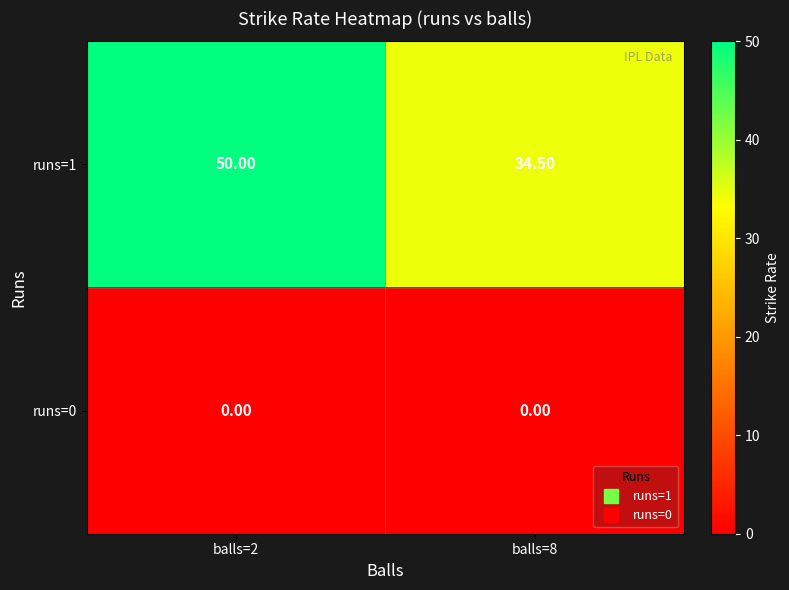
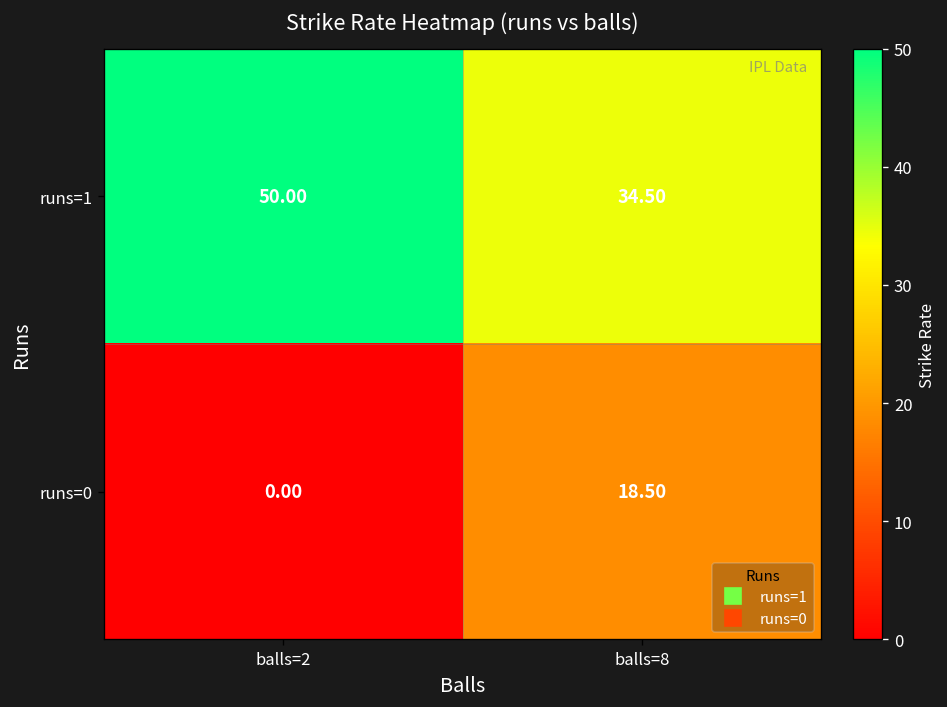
  {
    "runs=1": {
      "balls=2": 50.00
    },
    "runs=0": {
      "balls=2": 0.00,
-     "balls=8": 0.00
+     "balls=8": 18.50
    }
  }
